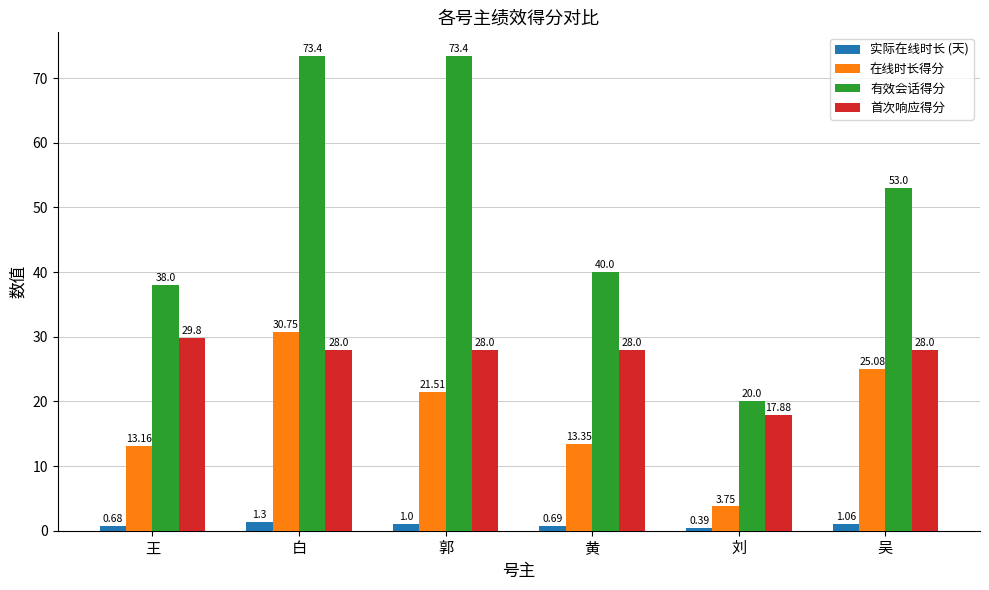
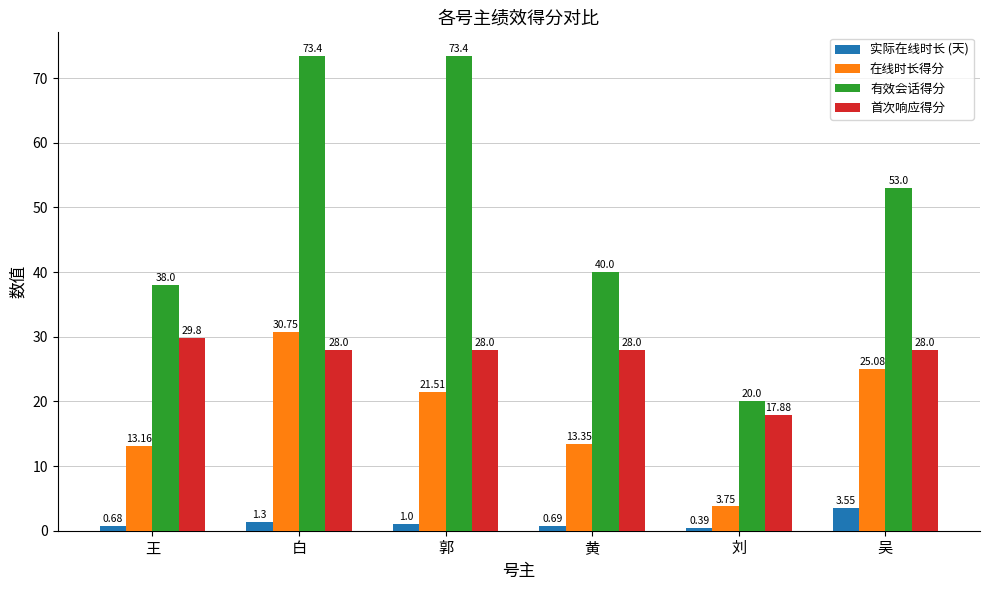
  {
    "实际在线时长 (天)": {
      "王": 0.68,
      "白": 1.3,
      "郭": 1.0,
      "黄": 0.69,
      "刘": 0.39,
-     "吴": 1.06
+     "吴": 3.55
    },
    "在线时长得分": {
      "王": 13.16,
      "白": 30.75,
      "郭": 21.51,
      "黄": 13.35,
      "刘": 3.75,
      "吴": 25.08
    },
    "有效会话得分": {
      "王": 38.0,
      "白": 73.4,
      "郭": 73.4,
      "黄": 40.0,
      "刘": 20.0,
      "吴": 53.0
    },
    "首次响应得分": {
      "王": 29.8,
      "白": 28.0,
      "郭": 28.0,
      "黄": 28.0,
      "刘": 17.88,
      "吴": 28.0
    }
  }
